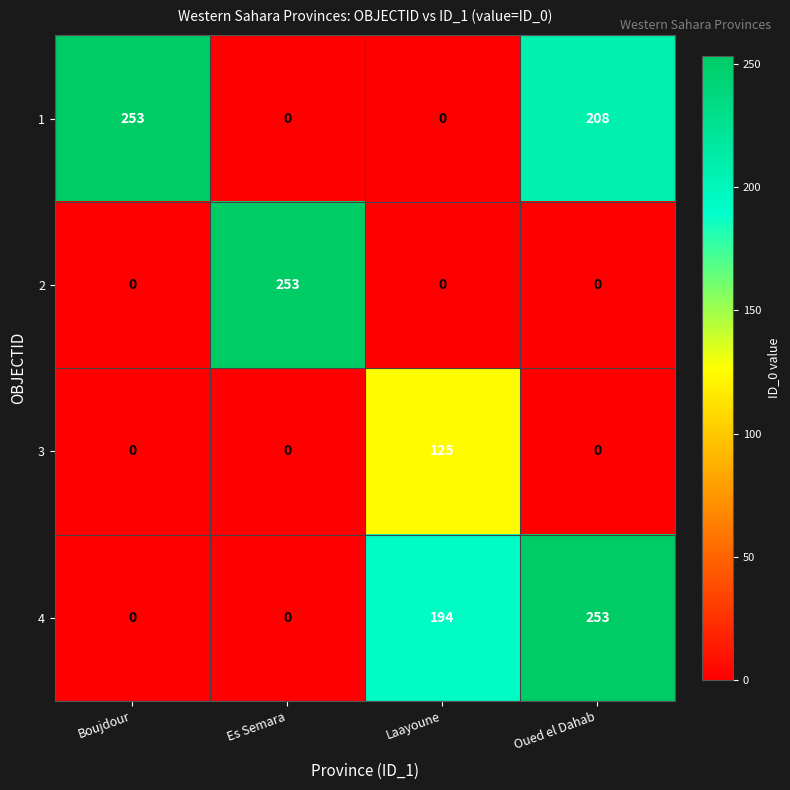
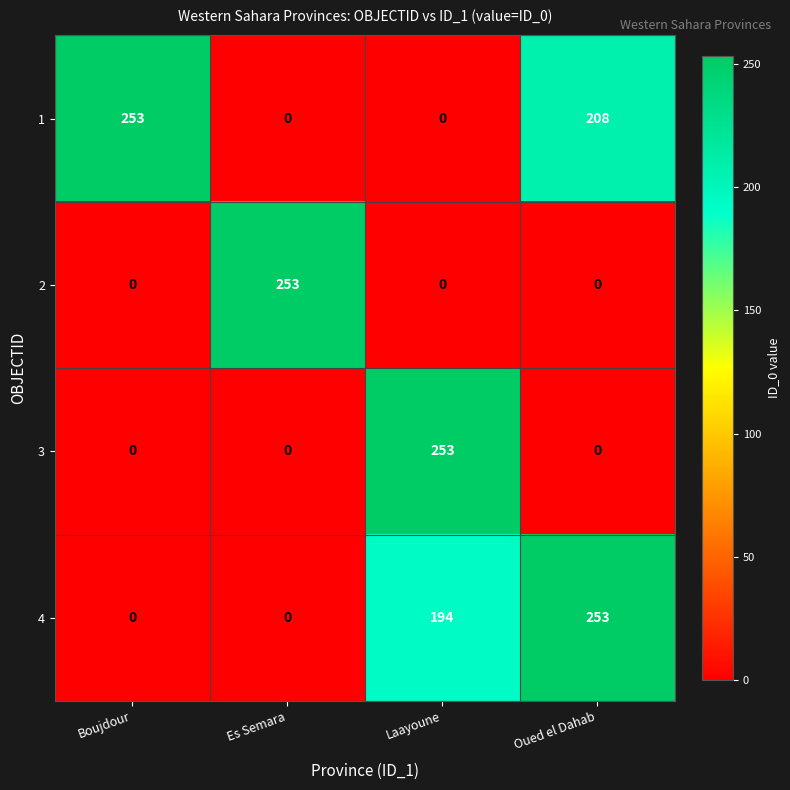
  {
    "1": {
      "Boujdour": 253,
      "Es Semara": 0,
      "Laayoune": 0,
      "Oued el Dahab": 208
    },
    "2": {
      "Boujdour": 0,
      "Es Semara": 253,
      "Laayoune": 0,
      "Oued el Dahab": 0
    },
    "3": {
      "Boujdour": 0,
      "Es Semara": 0,
-     "Laayoune": 125,
+     "Laayoune": 253,
      "Oued el Dahab": 0
    },
    "4": {
      "Boujdour": 0,
      "Es Semara": 0,
      "Laayoune": 194,
      "Oued el Dahab": 253
    }
  }
